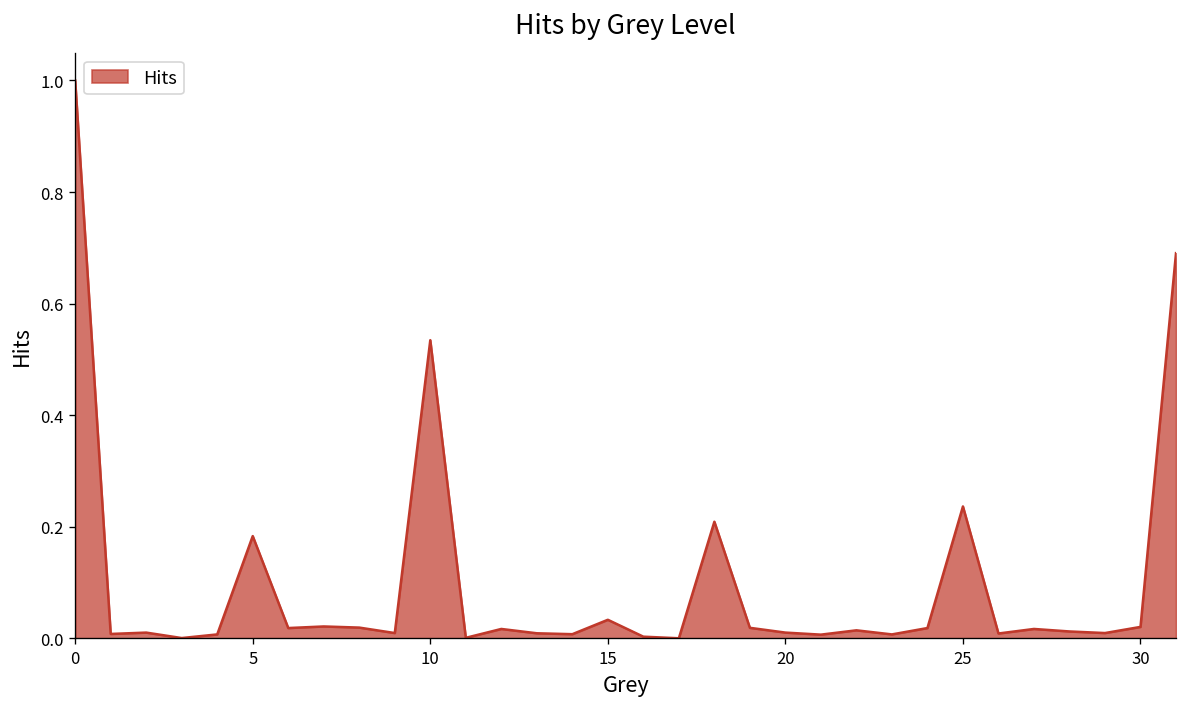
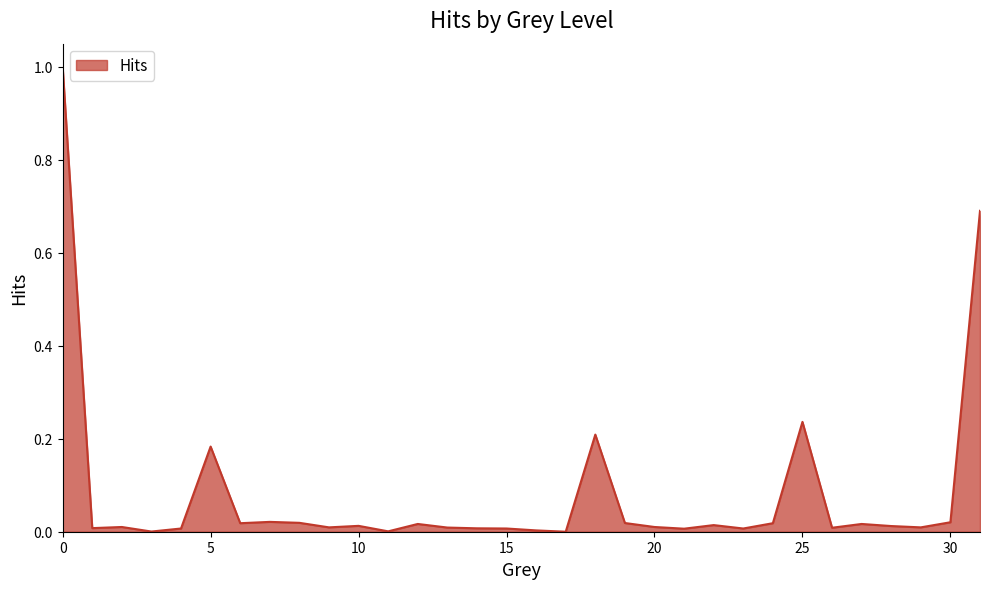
  {
    "0": 1.00,
    "5": 0.18,
-   "10": 0.53,
-   "15": 0.03,
+   "10": 0.01,
+   "15": 0.01,
    "20": 0.01,
    "25": 0.24,
    "30": 0.02
  }
